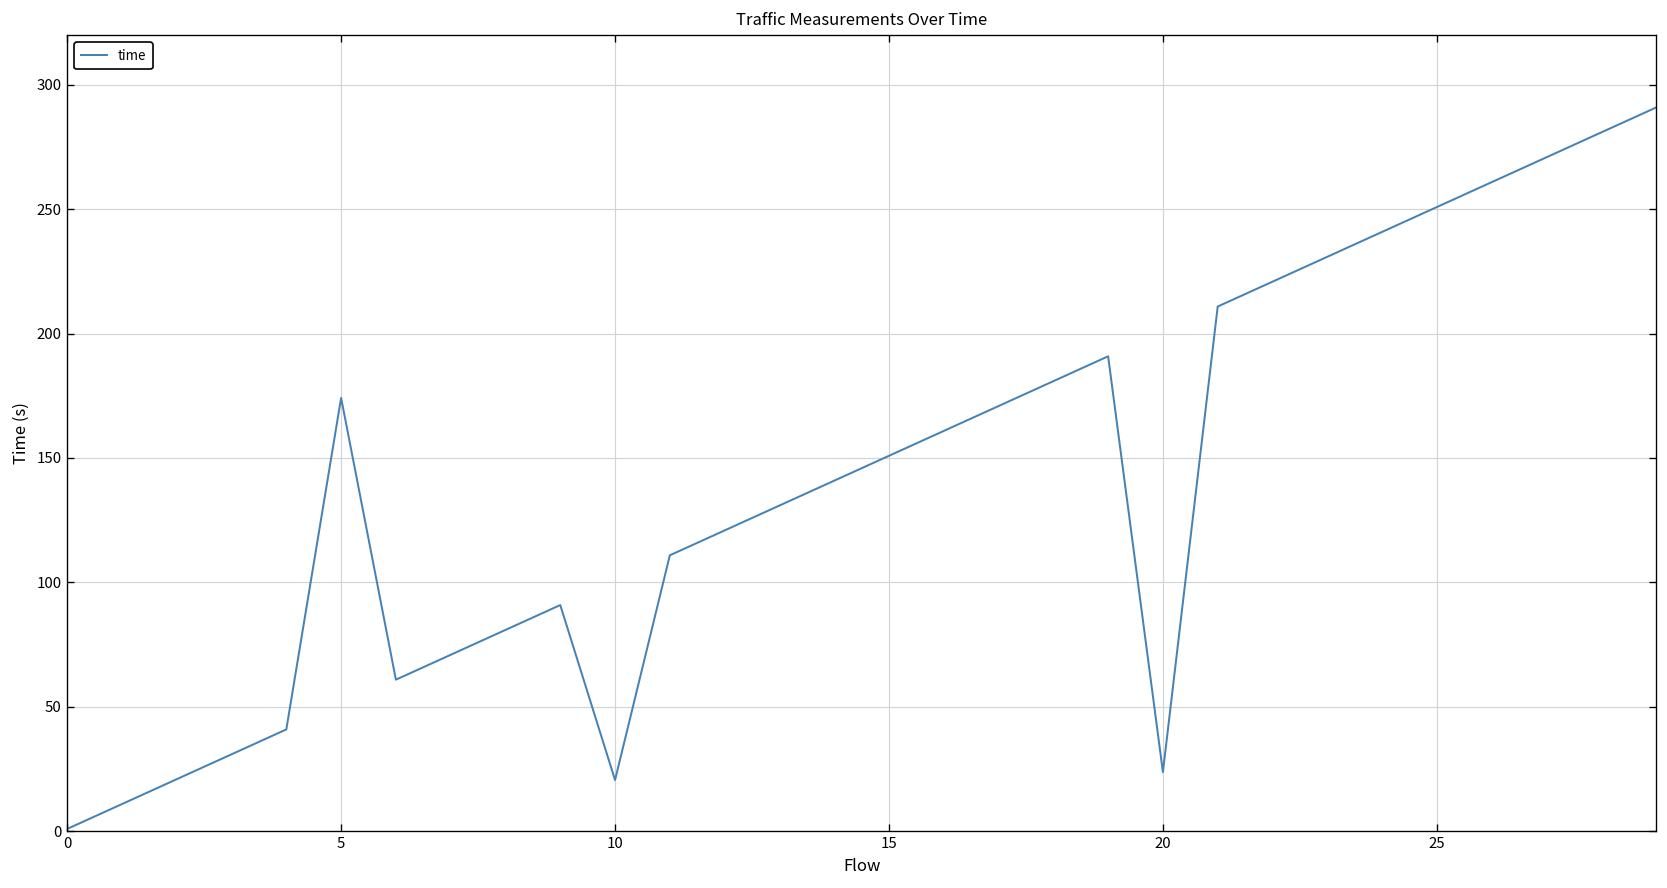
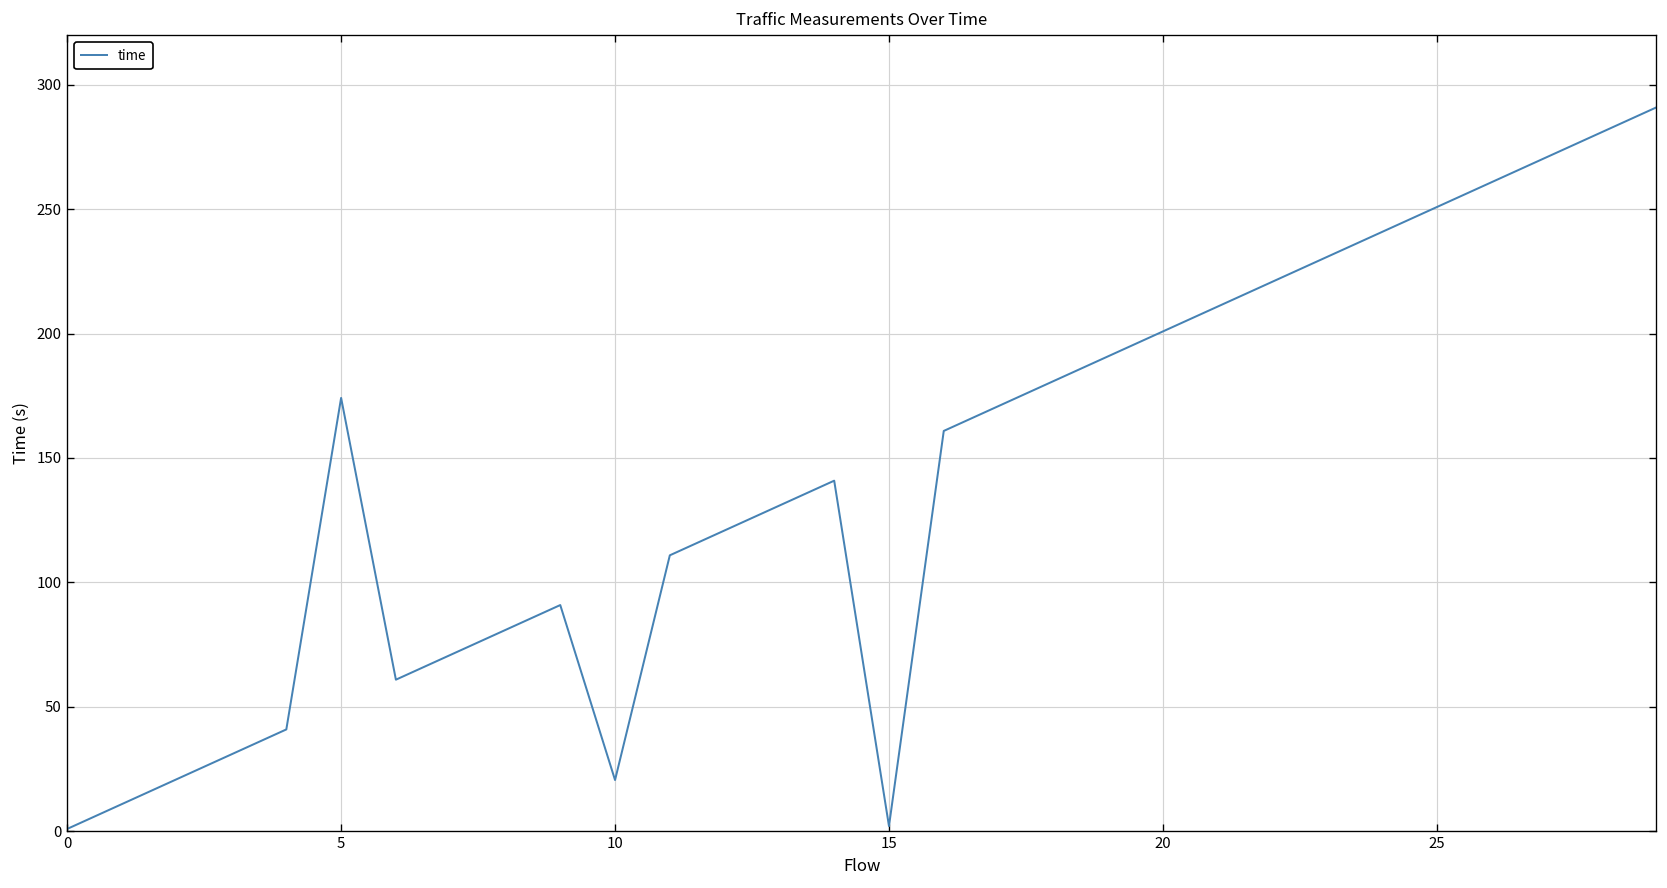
  {
    "0": 1,
    "5": 174,
    "10": 21,
-   "15": 151,
-   "20": 24,
+   "15": 2,
+   "20": 201,
    "25": 251
  }
